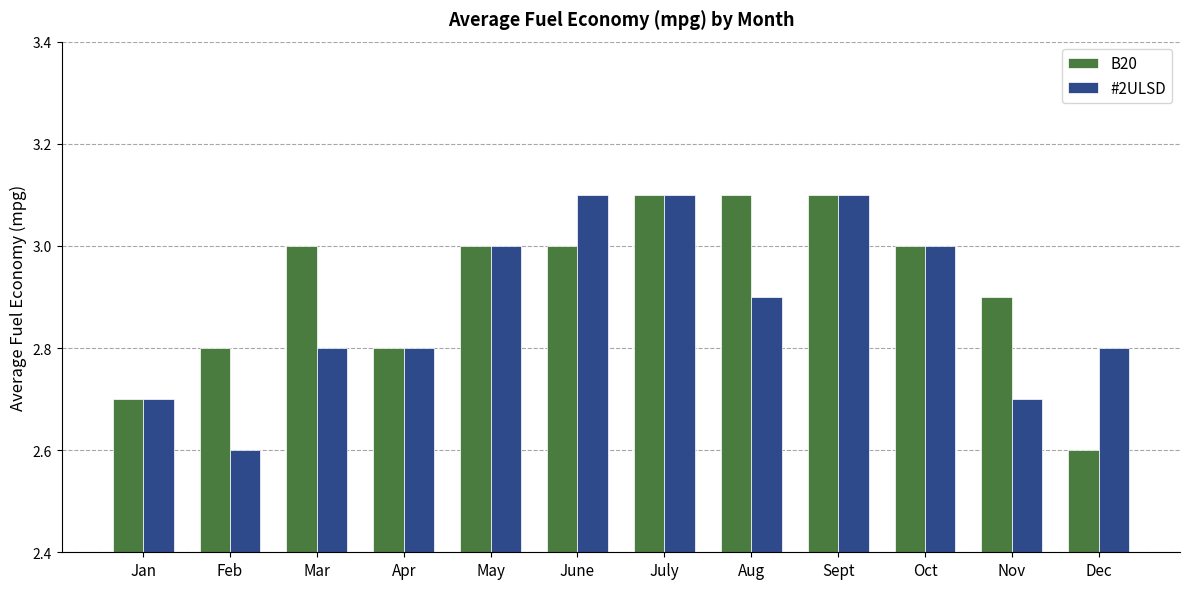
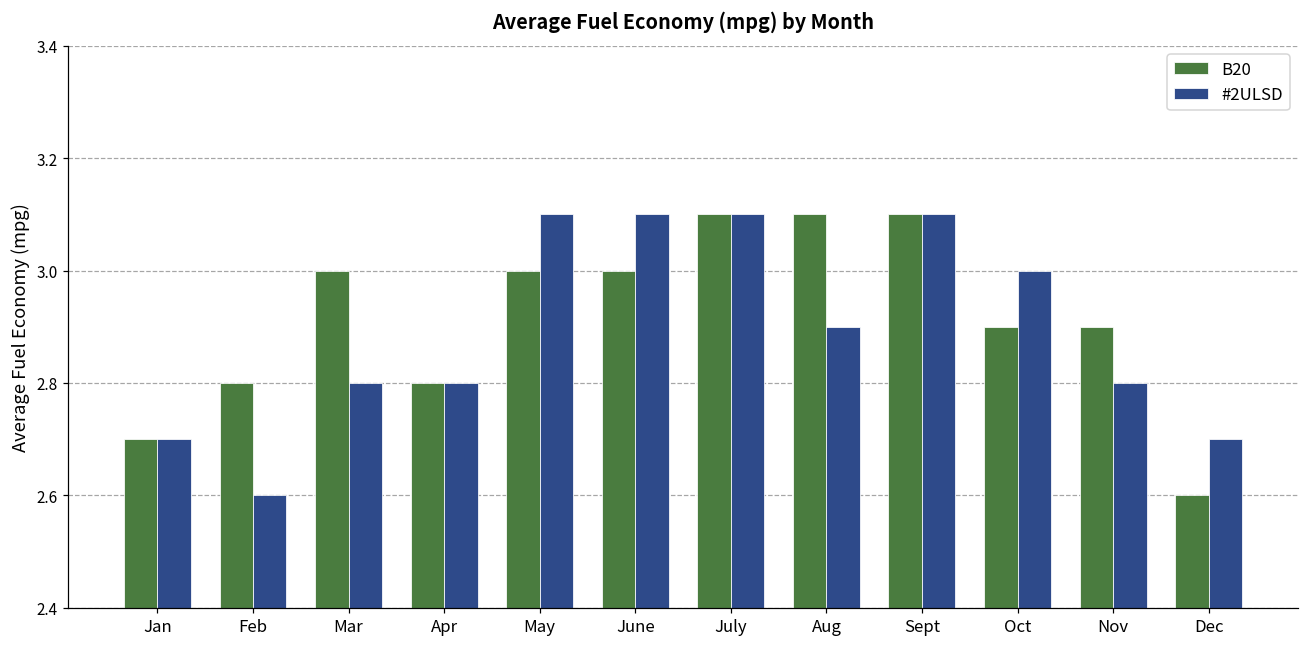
  {
    "B20": {
      "Jan": 2.7,
      "Feb": 2.8,
      "Mar": 3.0,
      "Apr": 2.8,
      "May": 3.0,
      "June": 3.0,
      "July": 3.1,
      "Aug": 3.1,
      "Sept": 3.1,
-     "Oct": 3.0,
+     "Oct": 2.9,
      "Nov": 2.9,
      "Dec": 2.6
    },
    "#2ULSD": {
      "Jan": 2.7,
      "Feb": 2.6,
      "Mar": 2.8,
      "Apr": 2.8,
-     "May": 3.0,
+     "May": 3.1,
      "June": 3.1,
      "July": 3.1,
      "Aug": 2.9,
      "Sept": 3.1,
      "Oct": 3.0,
-     "Nov": 2.7,
-     "Dec": 2.8
+     "Nov": 2.8,
+     "Dec": 2.7
    }
  }
